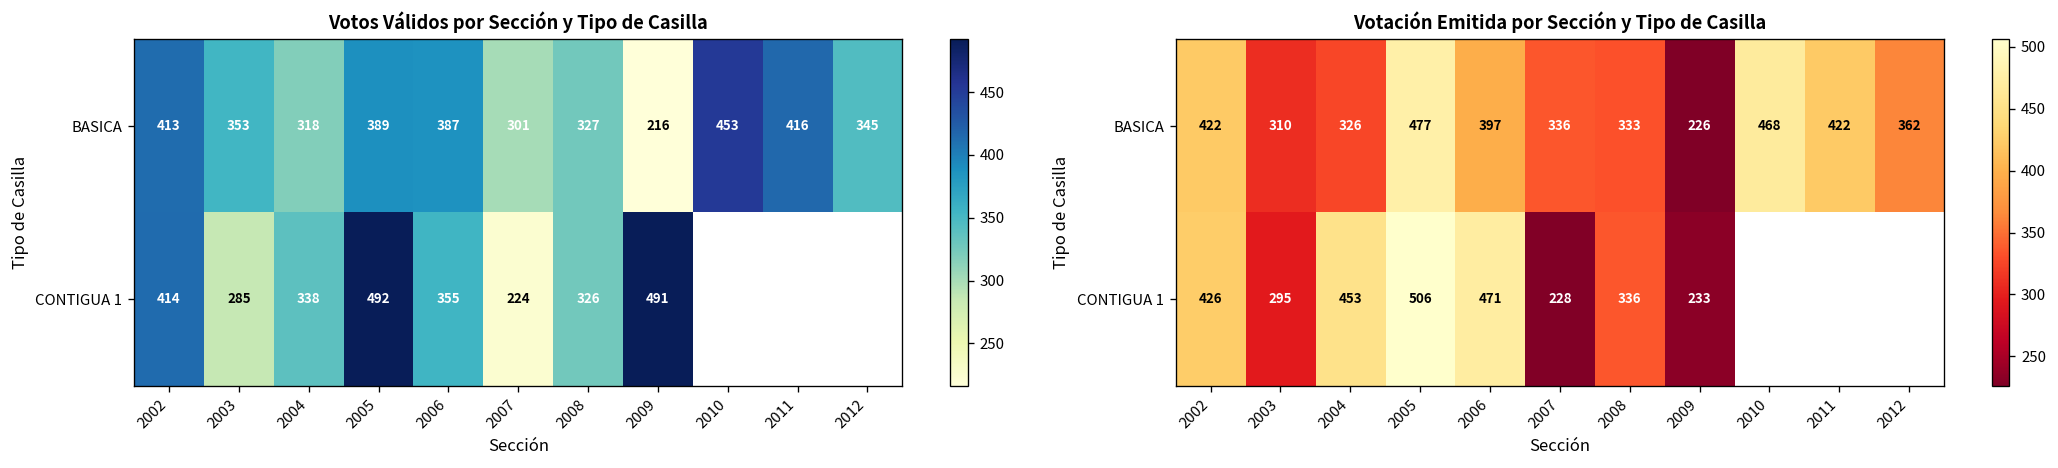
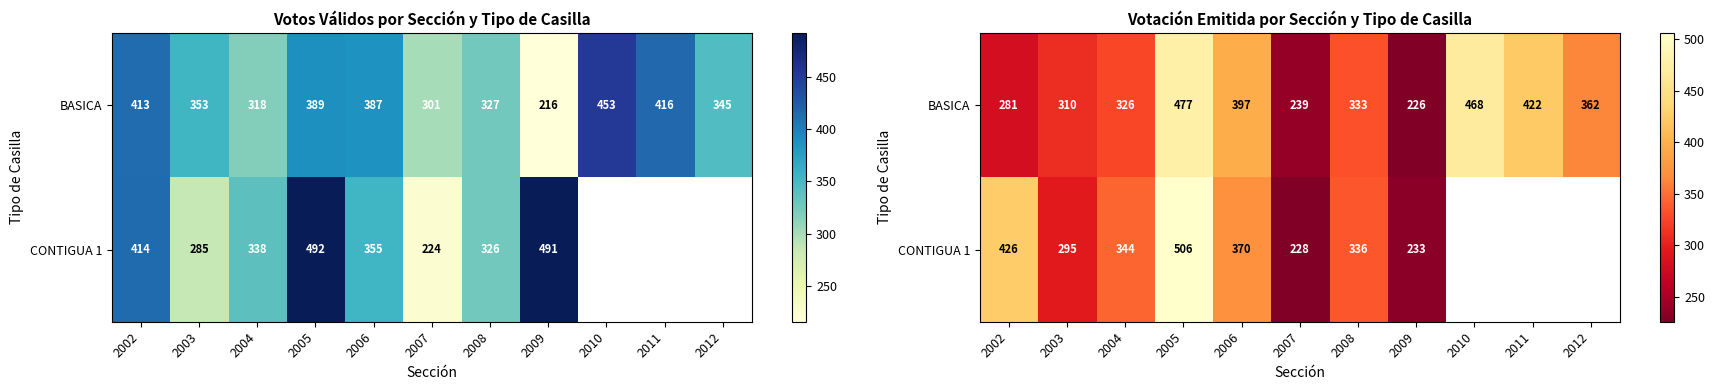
  {
    "Votos Válidos por Sección y Tipo de Casilla": {
      "BASICA": {
        "2002": 413,
        "2003": 353,
        "2004": 318,
        "2005": 389,
        "2006": 387,
        "2007": 301,
        "2008": 327,
        "2009": 216,
        "2010": 453,
        "2011": 416,
        "2012": 345
      },
      "CONTIGUA 1": {
        "2002": 414,
        "2003": 285,
        "2004": 338,
        "2005": 492,
        "2006": 355,
        "2007": 224,
        "2008": 326,
        "2009": 491
      }
    },
    "Votación Emitida por Sección y Tipo de Casilla": {
      "BASICA": {
-       "2002": 422,
+       "2002": 281,
        "2003": 310,
        "2004": 326,
        "2005": 477,
        "2006": 397,
-       "2007": 336,
+       "2007": 239,
        "2008": 333,
        "2009": 226,
        "2010": 468,
        "2011": 422,
        "2012": 362
      },
      "CONTIGUA 1": {
        "2002": 426,
        "2003": 295,
-       "2004": 453,
+       "2004": 344,
        "2005": 506,
-       "2006": 471,
+       "2006": 370,
        "2007": 228,
        "2008": 336,
        "2009": 233
      }
    }
  }
